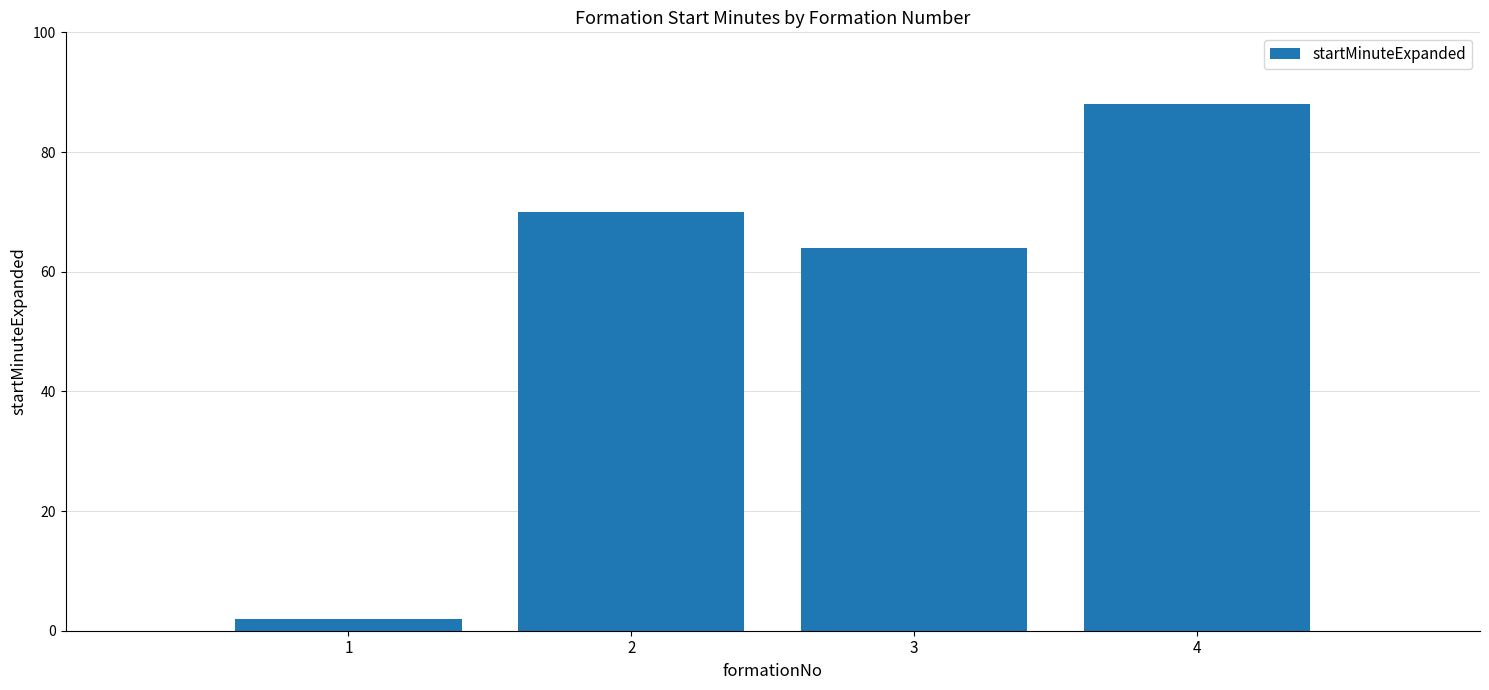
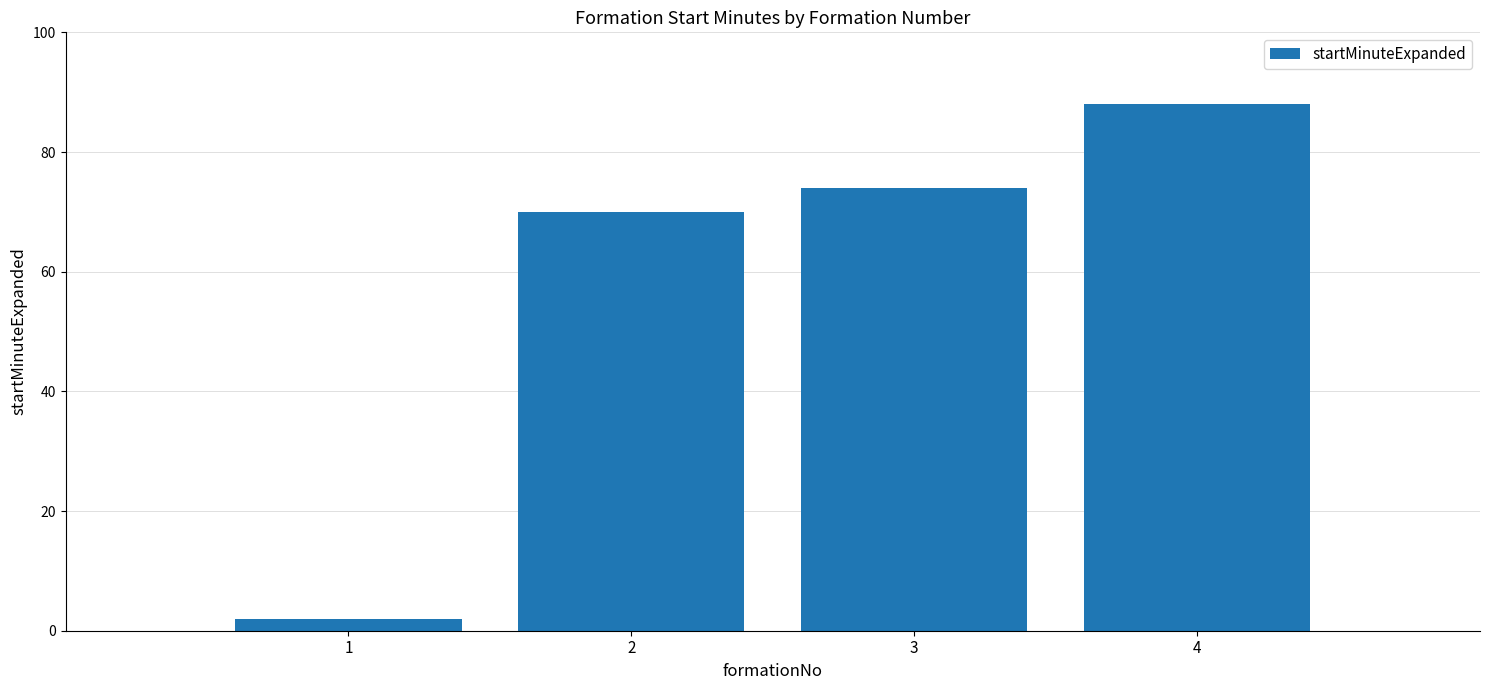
  {
    "1": 2,
    "2": 70,
-   "3": 64,
+   "3": 74,
    "4": 88
  }
